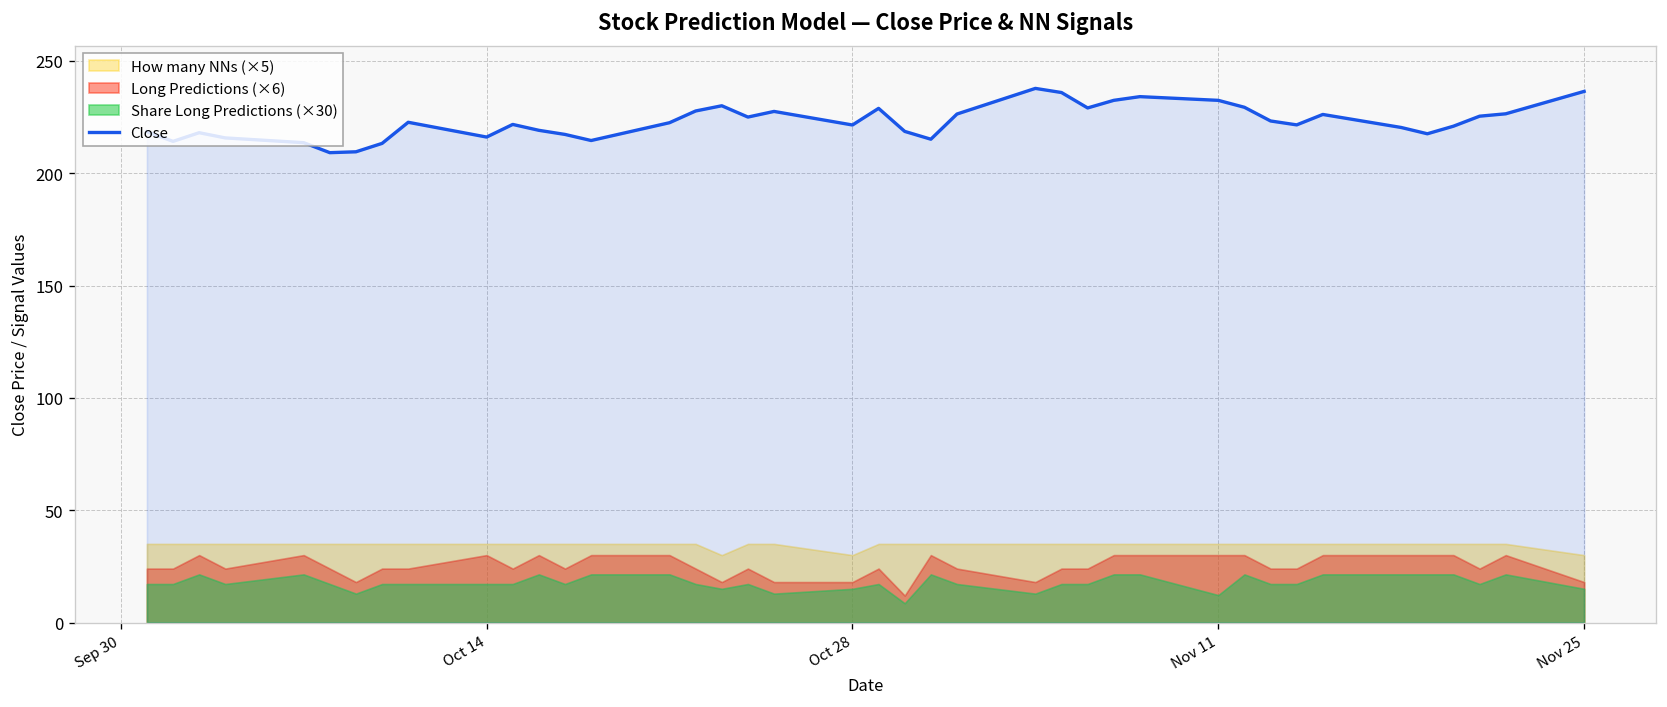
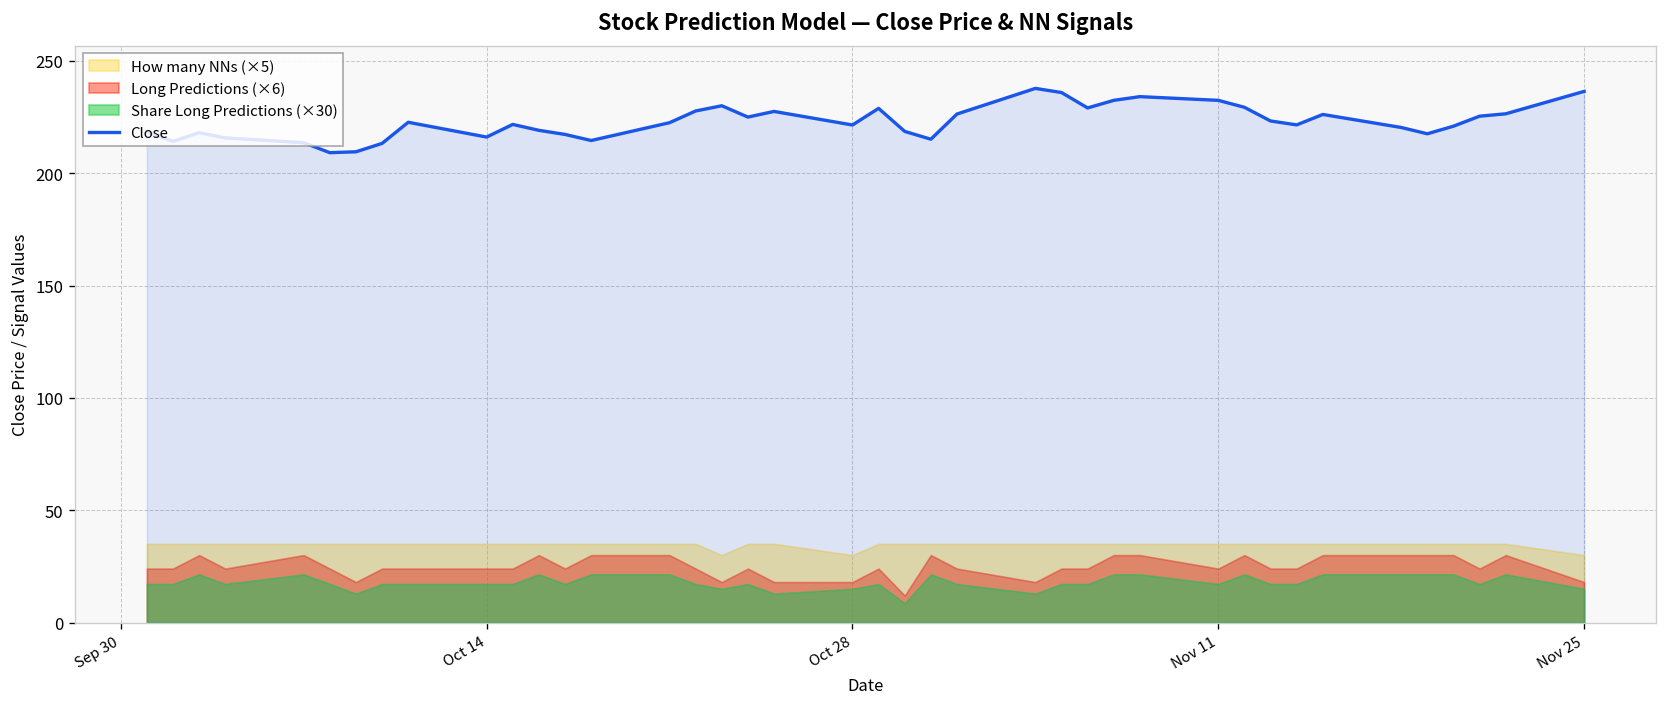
  {
    "How many NNs (×5)": {
      "Oct 14": 35,
      "Oct 28": 30,
      "Nov 11": 35,
      "Nov 25": 30
    },
    "Long Predictions (×6)": {
-     "Oct 14": 30,
+     "Oct 14": 24,
      "Oct 28": 18,
-     "Nov 11": 30,
+     "Nov 11": 24,
      "Nov 25": 18
    },
    "Share Long Predictions (×30)": {
      "Oct 14": 17,
      "Oct 28": 15,
-     "Nov 11": 12,
+     "Nov 11": 17,
      "Nov 25": 15
    },
    "Close": {
      "Oct 14": 216,
      "Oct 28": 221,
      "Nov 11": 232,
      "Nov 25": 236
    }
  }
